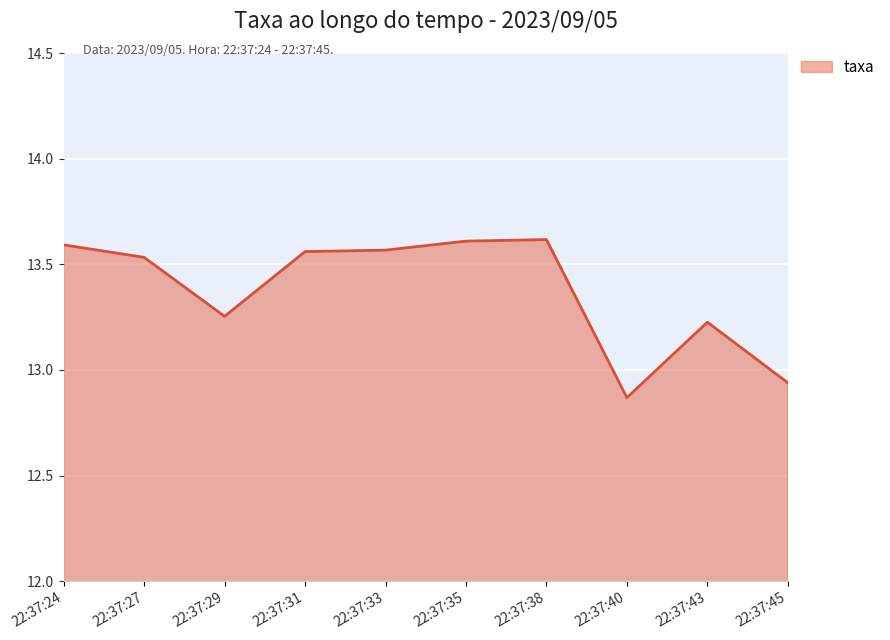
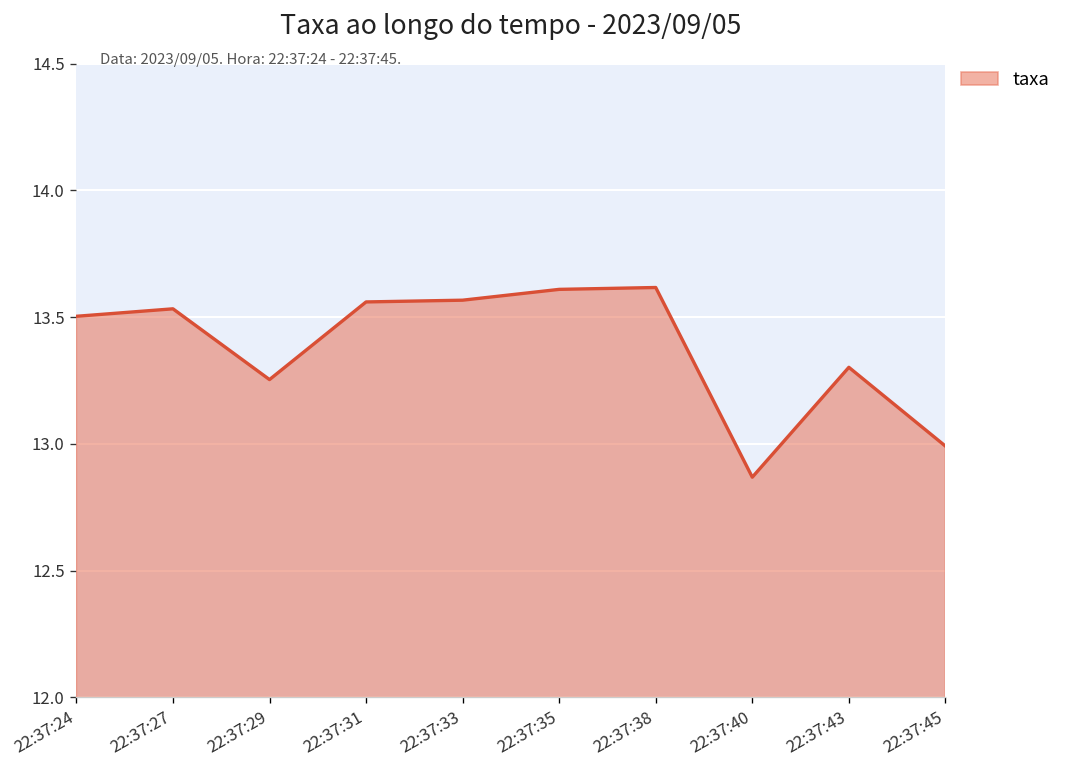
  {
-   "22:37:24": 13.59,
+   "22:37:24": 13.50,
    "22:37:27": 13.53,
    "22:37:29": 13.25,
    "22:37:31": 13.56,
    "22:37:33": 13.57,
    "22:37:35": 13.61,
    "22:37:38": 13.62,
    "22:37:40": 12.87,
-   "22:37:43": 13.23,
-   "22:37:45": 12.94
+   "22:37:43": 13.30,
+   "22:37:45": 12.99
  }
